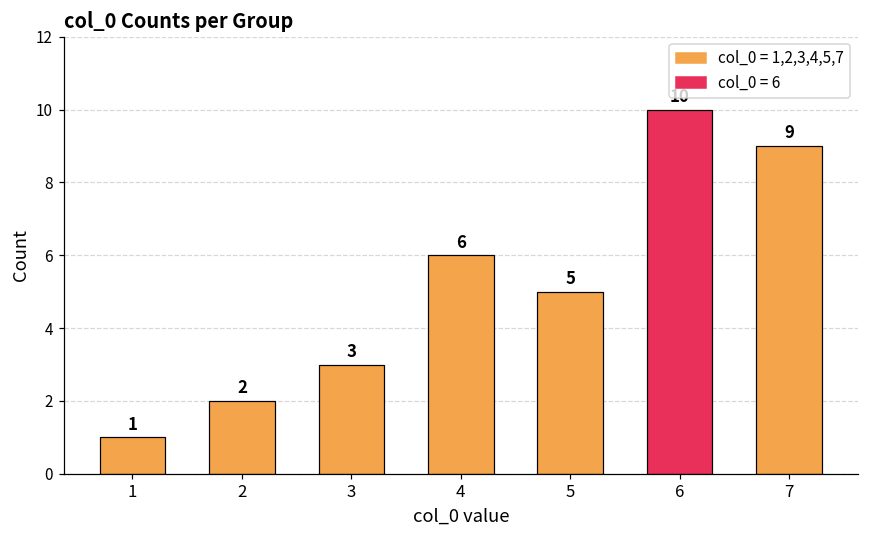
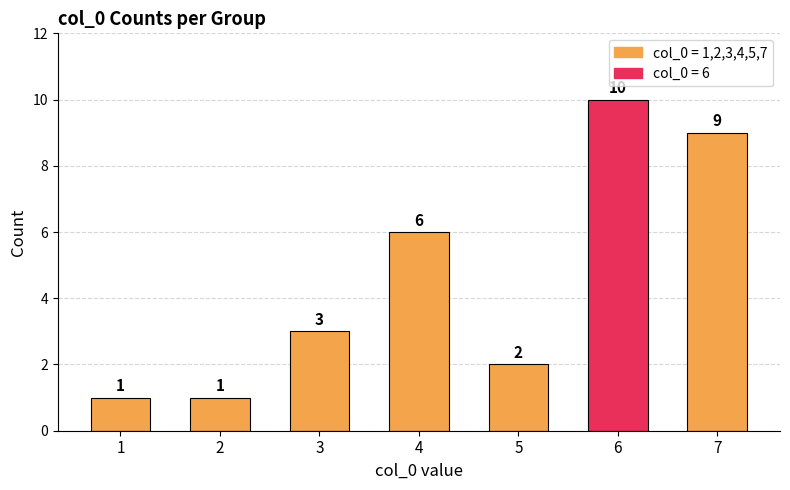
  {
    "1": 1,
-   "2": 2,
+   "2": 1,
    "3": 3,
    "4": 6,
-   "5": 5,
+   "5": 2,
    "7": 9
  }
